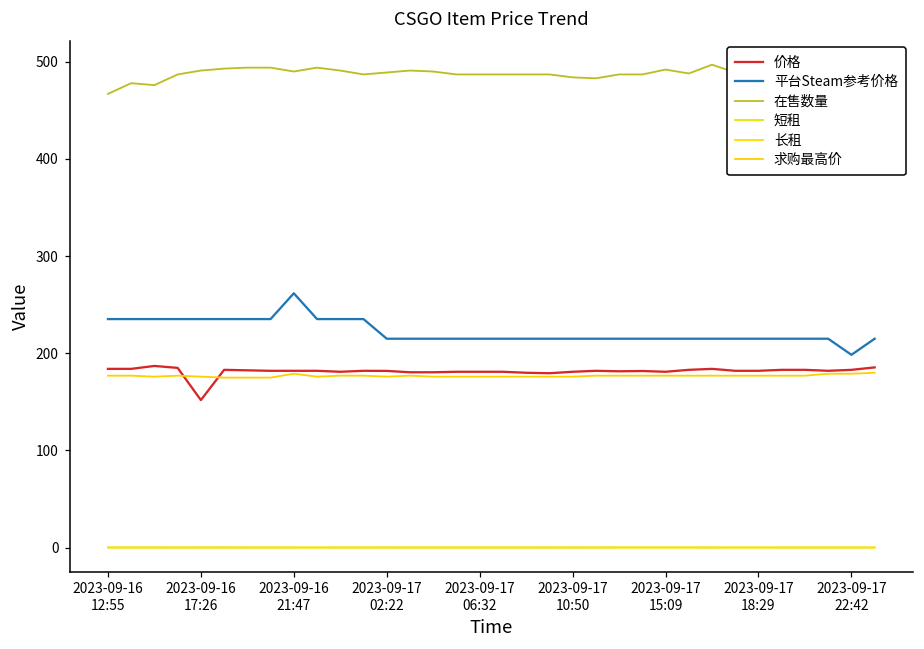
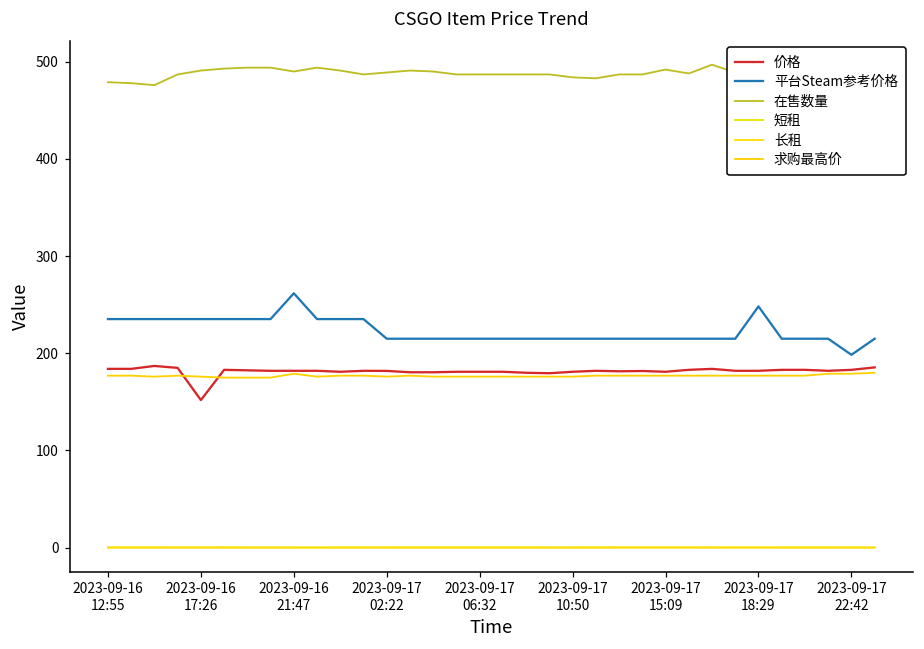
  {
    "价格": {
      "2023-09-16 12:55": 180,
      "2023-09-16 17:26": 150,
      "2023-09-16 21:47": 180,
      "2023-09-17 02:22": 180,
      "2023-09-17 06:32": 180,
      "2023-09-17 10:50": 180,
      "2023-09-17 15:09": 180,
      "2023-09-17 18:29": 180,
      "2023-09-17 22:42": 180
    },
    "平台Steam参考价格": {
      "2023-09-16 12:55": 240,
      "2023-09-16 17:26": 240,
      "2023-09-16 21:47": 260,
      "2023-09-17 02:22": 220,
      "2023-09-17 06:32": 220,
      "2023-09-17 10:50": 220,
      "2023-09-17 15:09": 220,
-     "2023-09-17 18:29": 220,
+     "2023-09-17 18:29": 250,
      "2023-09-17 22:42": 200
    },
    "在售数量": {
-     "2023-09-16 12:55": 470,
+     "2023-09-16 12:55": 480,
      "2023-09-16 17:26": 490,
      "2023-09-16 21:47": 490,
      "2023-09-17 02:22": 490,
      "2023-09-17 06:32": 490,
      "2023-09-17 10:50": 480,
      "2023-09-17 15:09": 490
    }
  }
